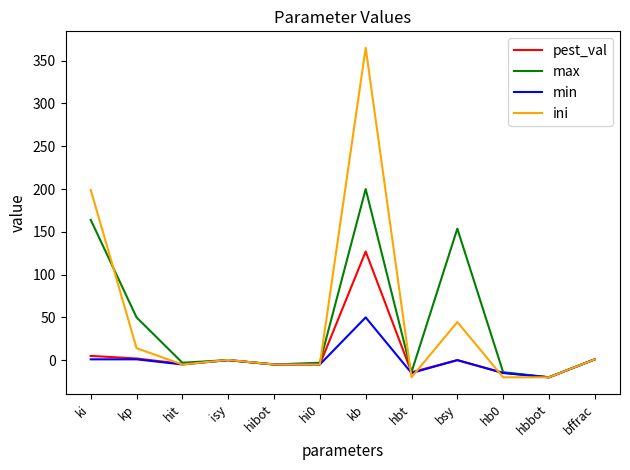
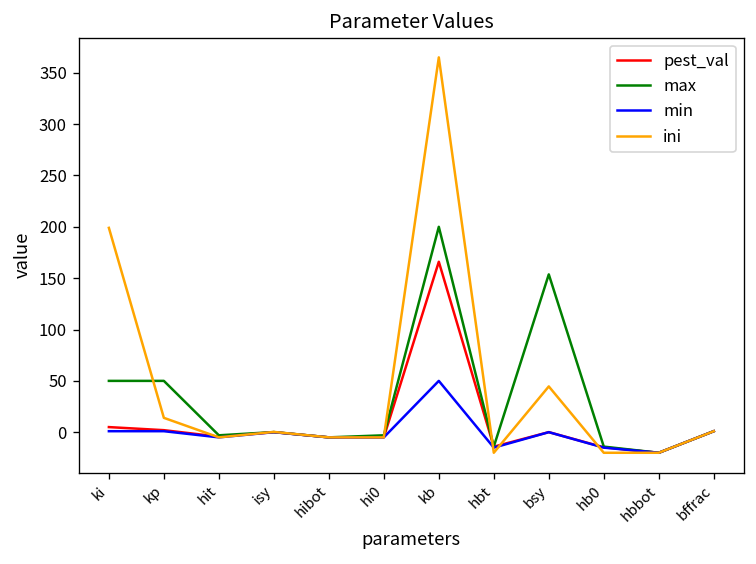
  {
    "pest_val": {
      "ki": 10,
-     "kb": 130
+     "kb": 170
    },
    "max": {
-     "ki": 160,
+     "ki": 50,
      "kp": 50,
      "kb": 200,
      "bsy": 150
    },
    "min": {
      "ki": 0,
      "kb": 50
    },
    "ini": {
      "ki": 200,
      "kp": 10,
      "kb": 370,
      "hbt": -20,
      "bsy": 40,
      "hb0": -20
    }
  }
